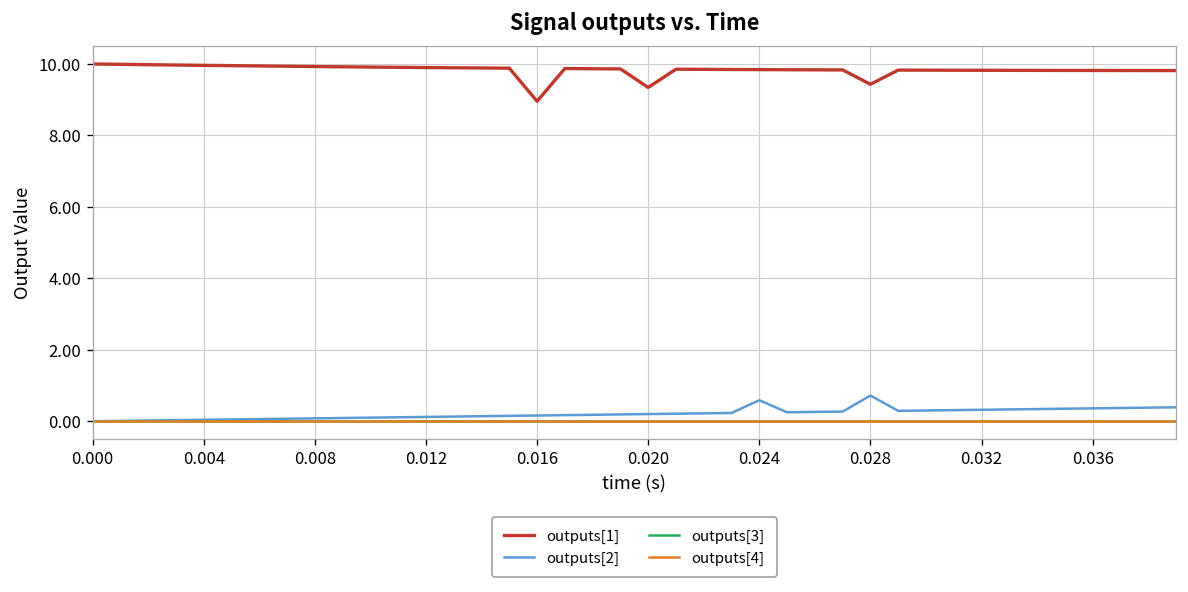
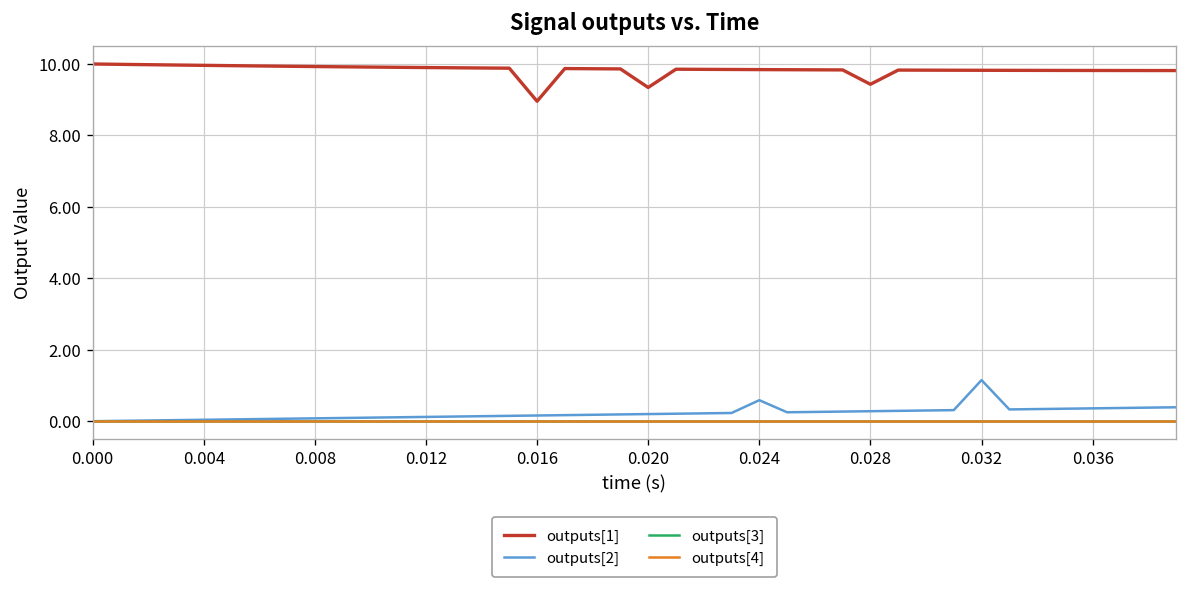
  {
    "outputs[1]": {
      "0.000": 10.0,
      "0.004": 10.0,
      "0.008": 9.9,
      "0.012": 9.9,
      "0.016": 9.0,
      "0.020": 9.3,
      "0.024": 9.8,
      "0.028": 9.4,
      "0.032": 9.8,
      "0.036": 9.8
    },
    "outputs[2]": {
      "0.012": 0.1,
      "0.016": 0.2,
      "0.020": 0.2,
      "0.024": 0.6,
-     "0.028": 0.7,
-     "0.032": 0.3,
+     "0.028": 0.3,
+     "0.032": 1.2,
      "0.036": 0.4
    },
    "outputs[4]": {
      "0.012": 0.0,
      "0.016": 0.0,
      "0.020": 0.0,
      "0.024": 0.0,
      "0.028": 0.0,
      "0.032": 0.0,
      "0.036": 0.0
    }
  }
